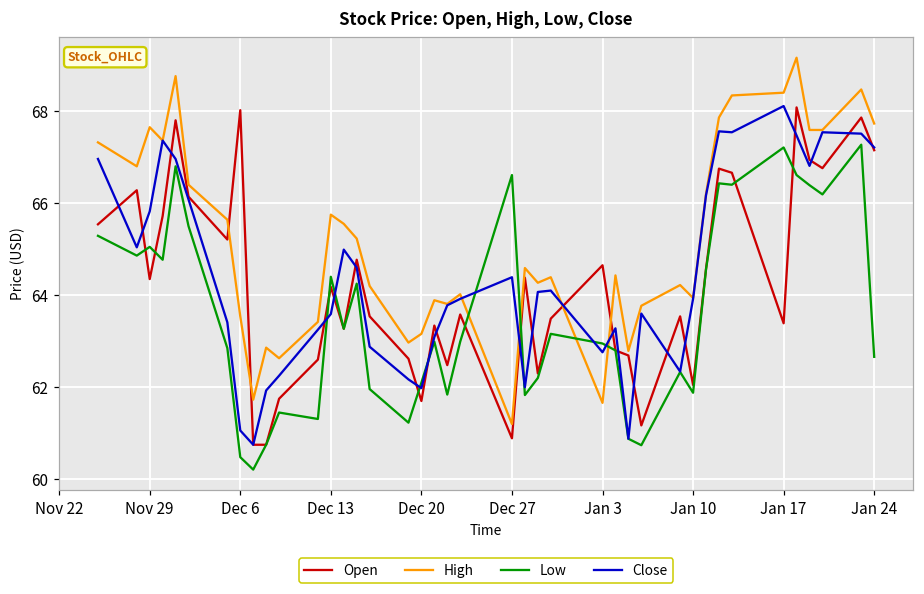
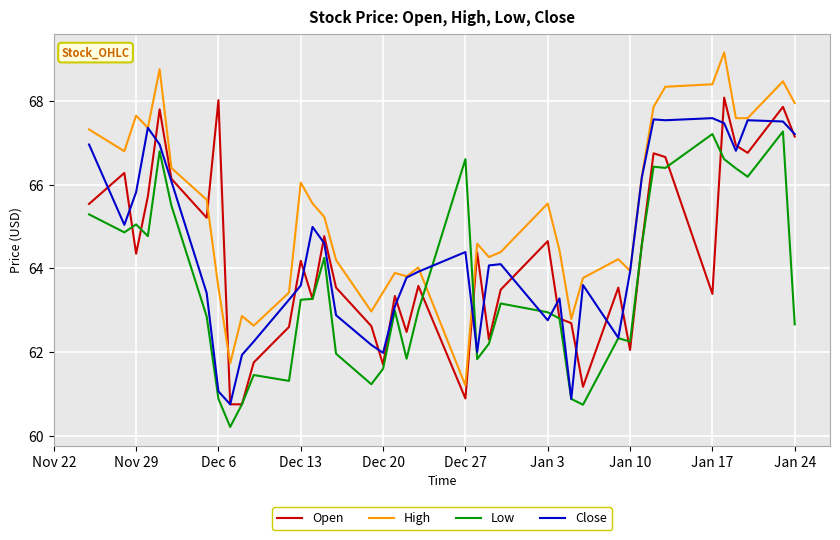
  {
    "Open": {
      "Nov 29": 64.4,
      "Dec 6": 68.0,
      "Dec 13": 64.2,
      "Dec 20": 61.7,
      "Dec 27": 60.9,
      "Jan 3": 64.7,
      "Jan 10": 62.1,
      "Jan 17": 63.4
    },
    "High": {
      "Nov 29": 67.7,
      "Dec 6": 63.5,
-     "Dec 13": 65.8,
-     "Dec 20": 63.2,
+     "Dec 13": 66.1,
+     "Dec 20": 63.4,
      "Dec 27": 61.2,
-     "Jan 3": 61.7,
+     "Jan 3": 65.6,
      "Jan 17": 68.4,
-     "Jan 24": 67.7
+     "Jan 24": 68.0
    },
    "Low": {
      "Nov 29": 65.1,
-     "Dec 6": 60.5,
-     "Dec 13": 64.4,
-     "Dec 20": 62.1,
+     "Dec 6": 60.9,
+     "Dec 13": 63.3,
+     "Dec 20": 61.6,
      "Dec 27": 66.6,
      "Jan 3": 63.0,
-     "Jan 10": 61.9,
+     "Jan 10": 62.3,
      "Jan 17": 67.2,
      "Jan 24": 62.7
    },
    "Close": {
      "Nov 29": 65.8,
      "Dec 6": 61.1,
      "Dec 13": 63.6,
      "Dec 20": 62.0,
      "Dec 27": 64.4,
      "Jan 3": 62.8,
-     "Jan 17": 68.1
+     "Jan 17": 67.6
    }
  }
